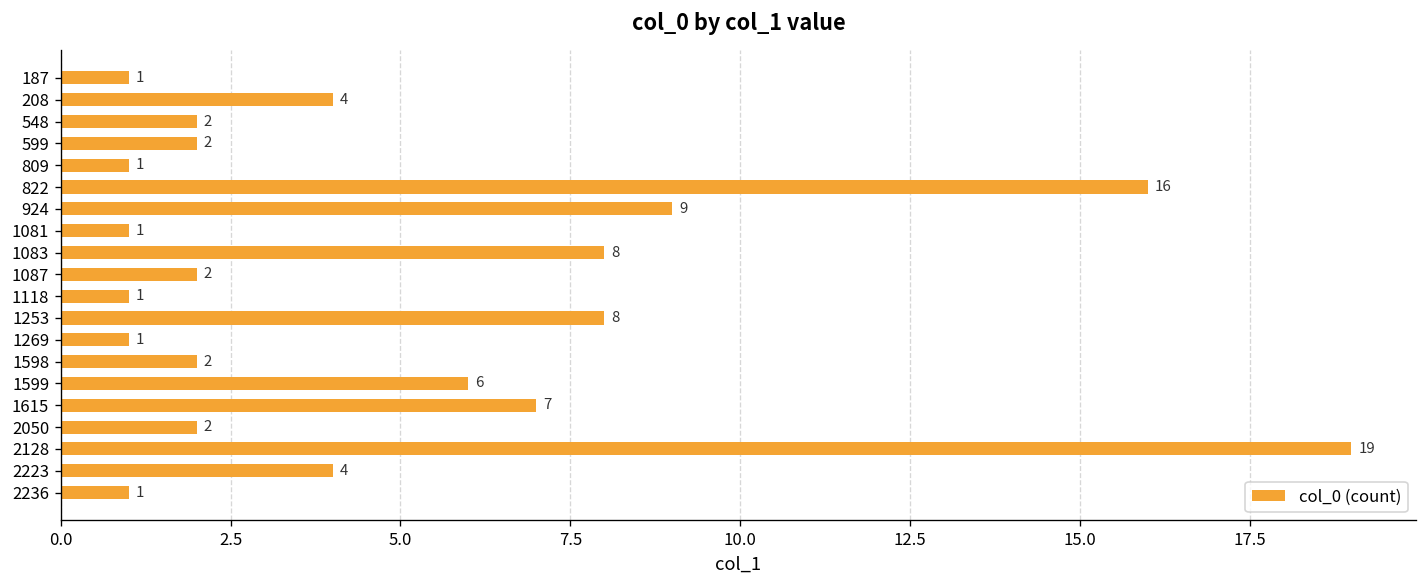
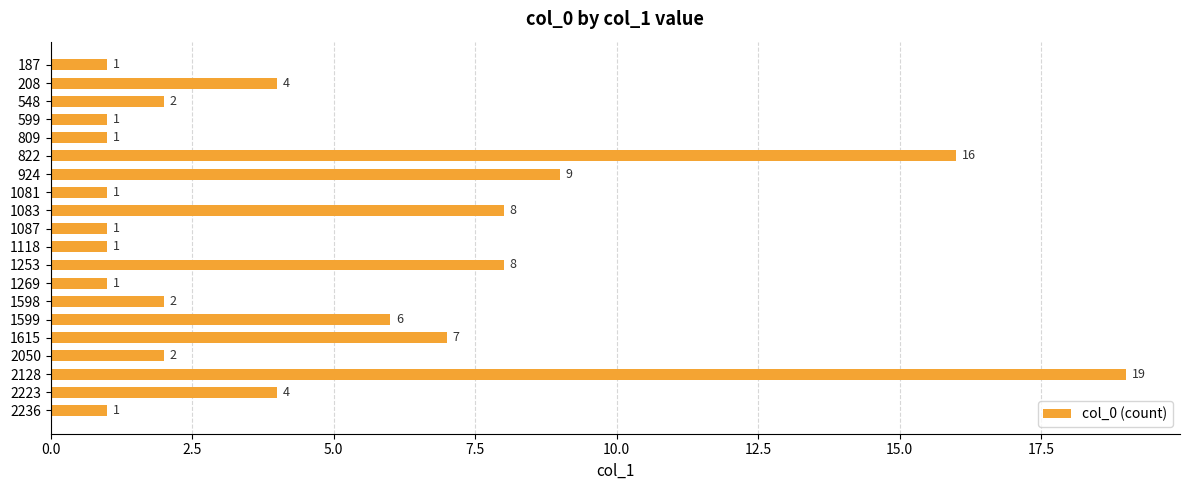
  {
    "187": 1,
    "208": 4,
    "548": 2,
-   "599": 2,
+   "599": 1,
    "809": 1,
    "822": 16,
    "924": 9,
    "1081": 1,
    "1083": 8,
-   "1087": 2,
+   "1087": 1,
    "1118": 1,
    "1253": 8,
    "1269": 1,
    "1598": 2,
    "1599": 6,
    "1615": 7,
    "2050": 2,
    "2128": 19,
    "2223": 4,
    "2236": 1
  }
